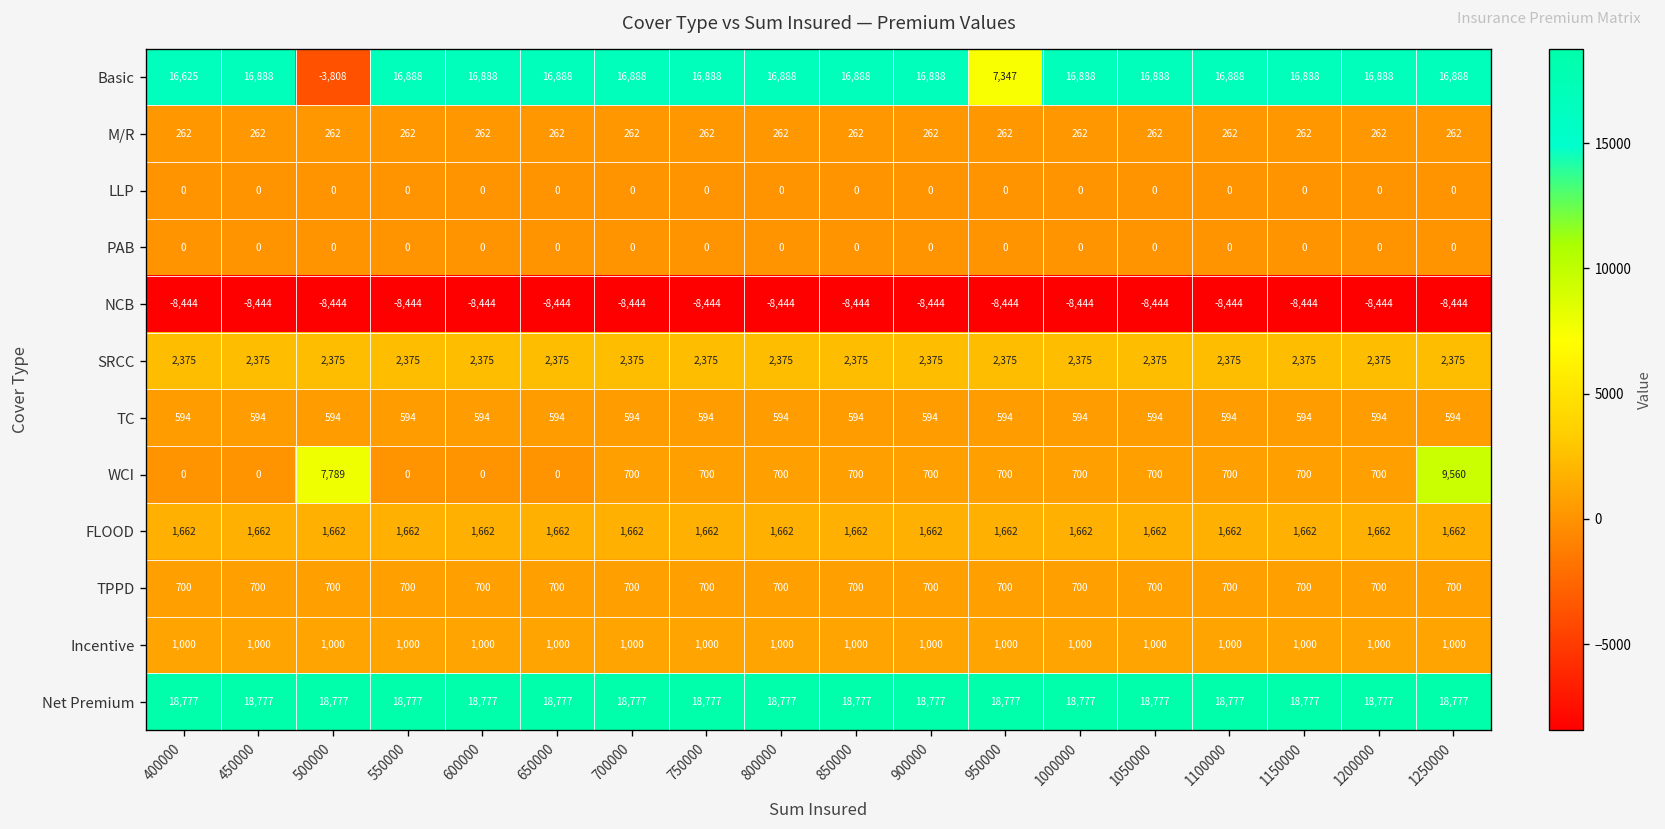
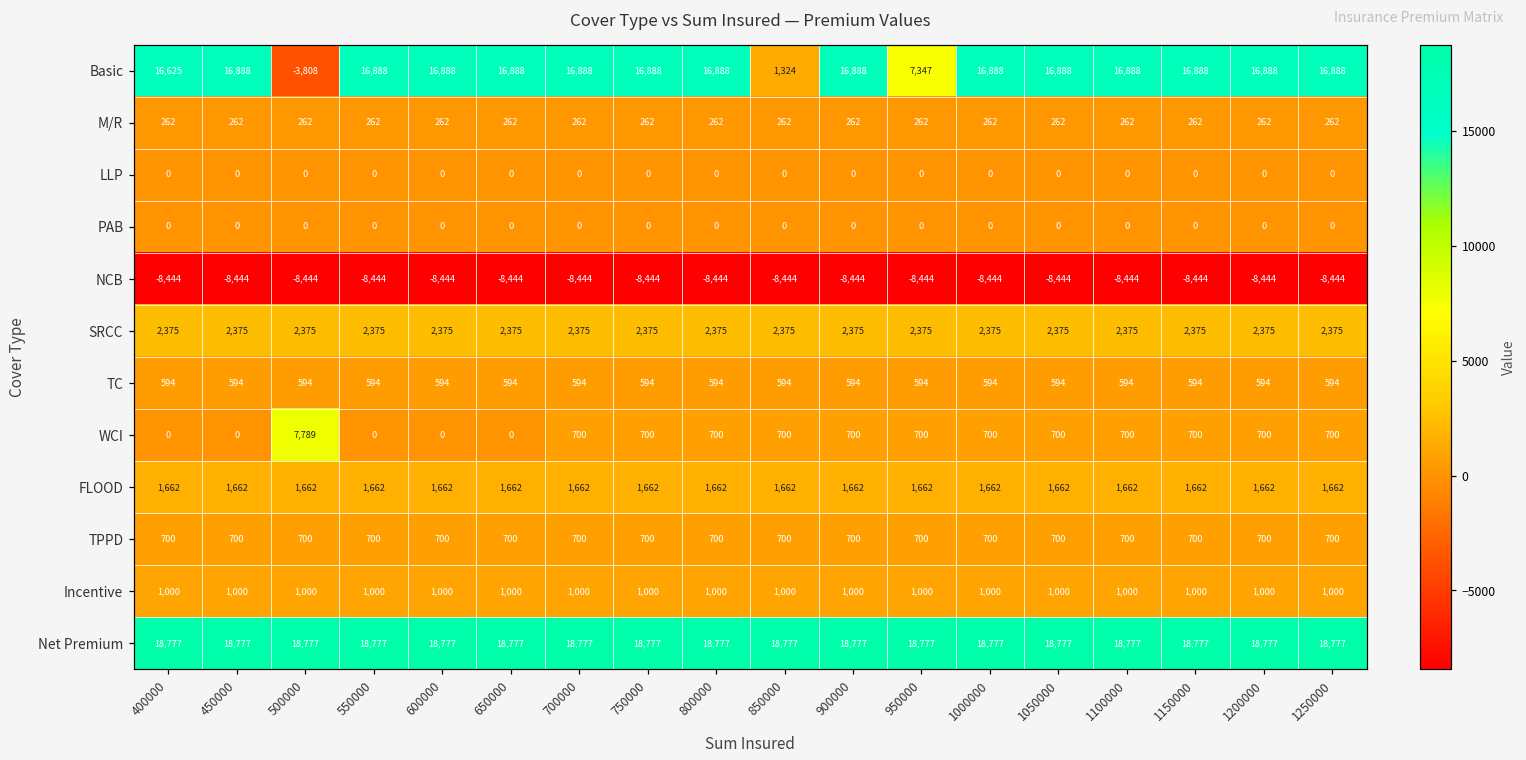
  {
    "Basic": {
      "400000": "16,625",
      "450000": "16,888",
      "500000": "-3,808",
      "550000": "16,888",
      "600000": "16,888",
      "650000": "16,888",
      "700000": "16,888",
      "750000": "16,888",
      "800000": "16,888",
-     "850000": "16,888",
+     "850000": "1,324",
      "900000": "16,888",
      "950000": "7,347",
      "1000000": "16,888",
      "1050000": "16,888",
      "1100000": "16,888",
      "1150000": "16,888",
      "1200000": "16,888",
      "1250000": "16,888"
    },
    "WCI": {
      "400000": "0",
      "450000": "0",
      "500000": "7,789",
      "550000": "0",
      "600000": "0",
      "650000": "0",
      "700000": "700",
      "750000": "700",
      "800000": "700",
      "850000": "700",
      "900000": "700",
      "950000": "700",
      "1000000": "700",
      "1050000": "700",
      "1100000": "700",
      "1150000": "700",
      "1200000": "700",
-     "1250000": "9,560"
+     "1250000": "700"
    }
  }
